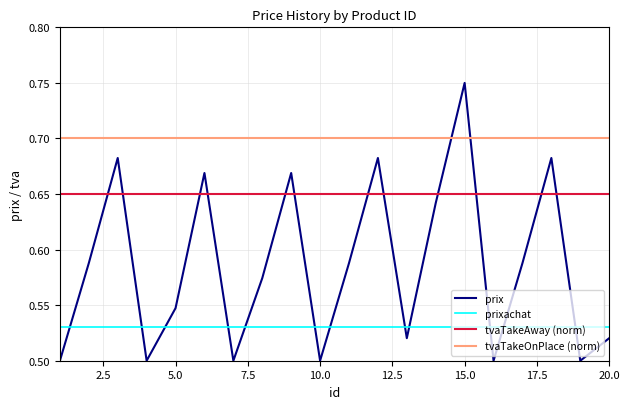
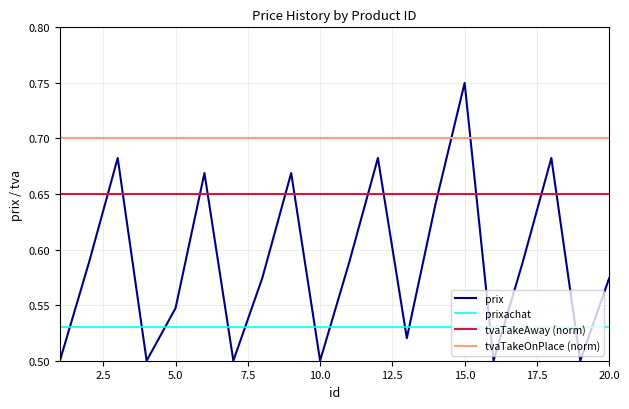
  {
    "prix": {
      "5.0": 0.547,
      "10.0": 0.500,
      "15.0": 0.750,
-     "20.0": 0.520
+     "20.0": 0.574
    },
    "prixachat": {
      "5.0": 0.530,
      "10.0": 0.530,
      "20.0": 0.530
    },
    "tvaTakeAway (norm)": {
      "5.0": 0.650,
      "10.0": 0.650,
      "15.0": 0.650,
      "20.0": 0.650
    },
    "tvaTakeOnPlace (norm)": {
      "5.0": 0.700,
      "10.0": 0.700,
      "15.0": 0.700,
      "20.0": 0.700
    }
  }
